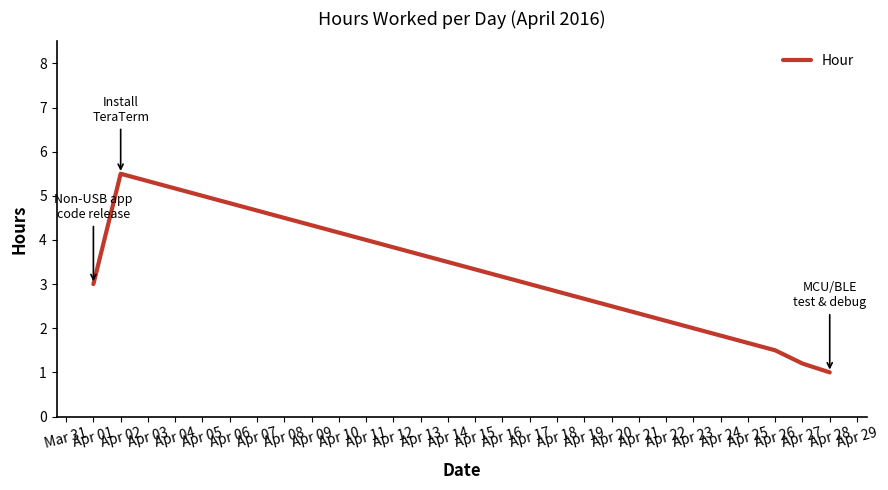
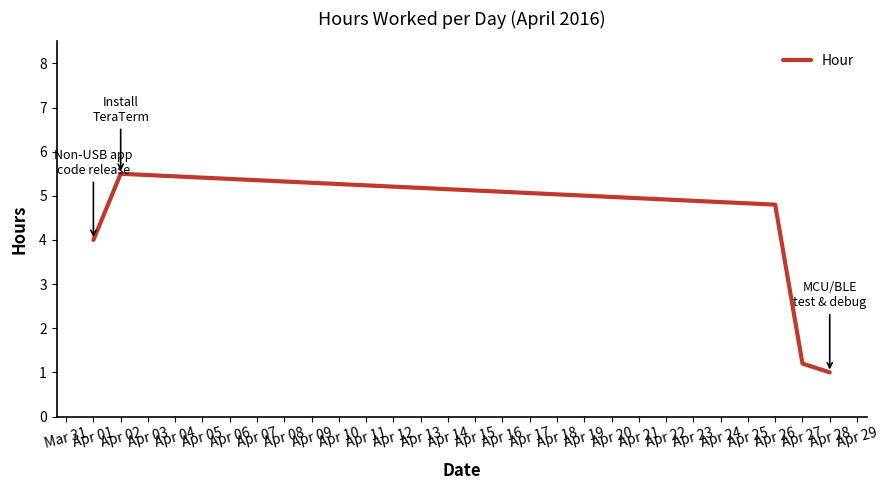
  {
-   "Apr 01": 3,
+   "Apr 01": 4,
    "Apr 02": 5.5,
-   "Apr 26": 1.5,
+   "Apr 26": 4.8,
    "Apr 27": 1.2,
    "Apr 28": 1.0
  }
